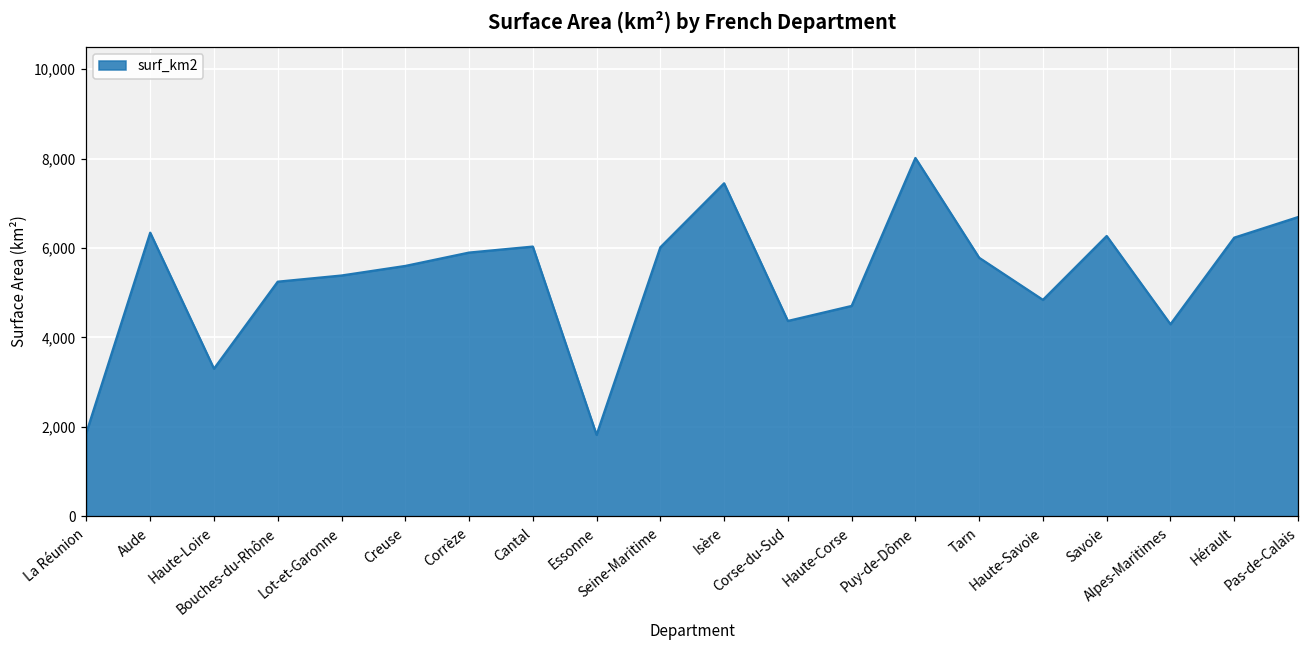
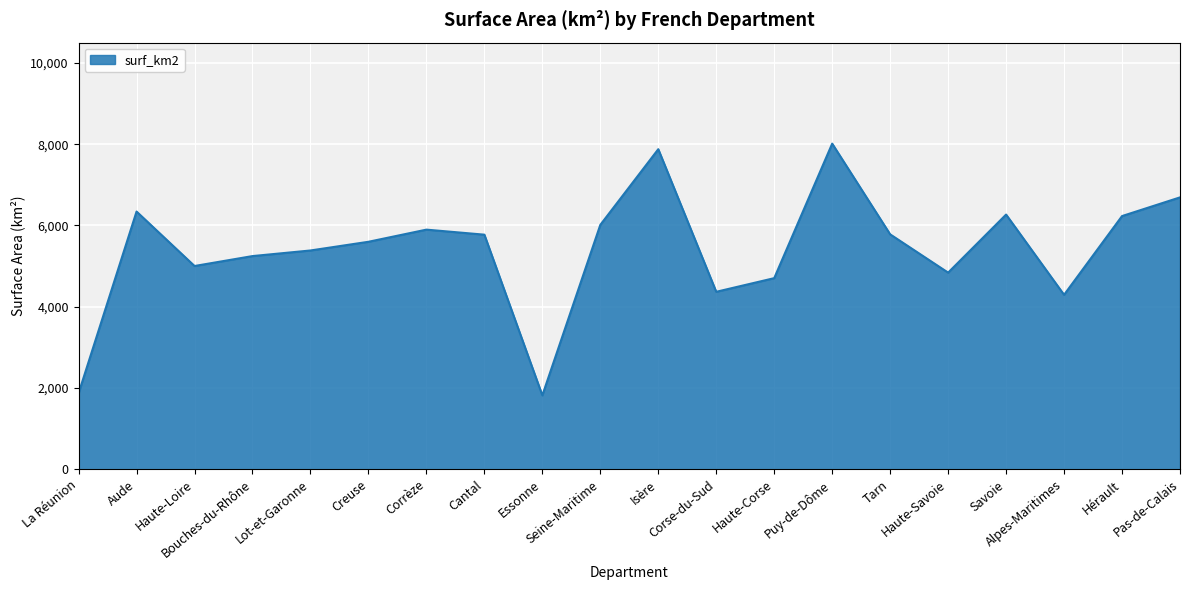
  {
    "La Réunion": "1,900",
    "Aude": "6,300",
-   "Haute-Loire": "3,300",
+   "Haute-Loire": "5,000",
    "Bouches-du-Rhône": "5,200",
    "Lot-et-Garonne": "5,400",
    "Creuse": "5,600",
    "Corrèze": "5,900",
-   "Cantal": "6,000",
+   "Cantal": "5,800",
    "Essonne": "1,800",
    "Seine-Maritime": "6,000",
-   "Isère": "7,400",
+   "Isère": "7,900",
    "Corse-du-Sud": "4,400",
    "Haute-Corse": "4,700",
    "Puy-de-Dôme": "8,000",
    "Tarn": "5,800",
    "Haute-Savoie": "4,800",
    "Savoie": "6,300",
    "Alpes-Maritimes": "4,300",
    "Hérault": "6,200",
    "Pas-de-Calais": "6,700"
  }
